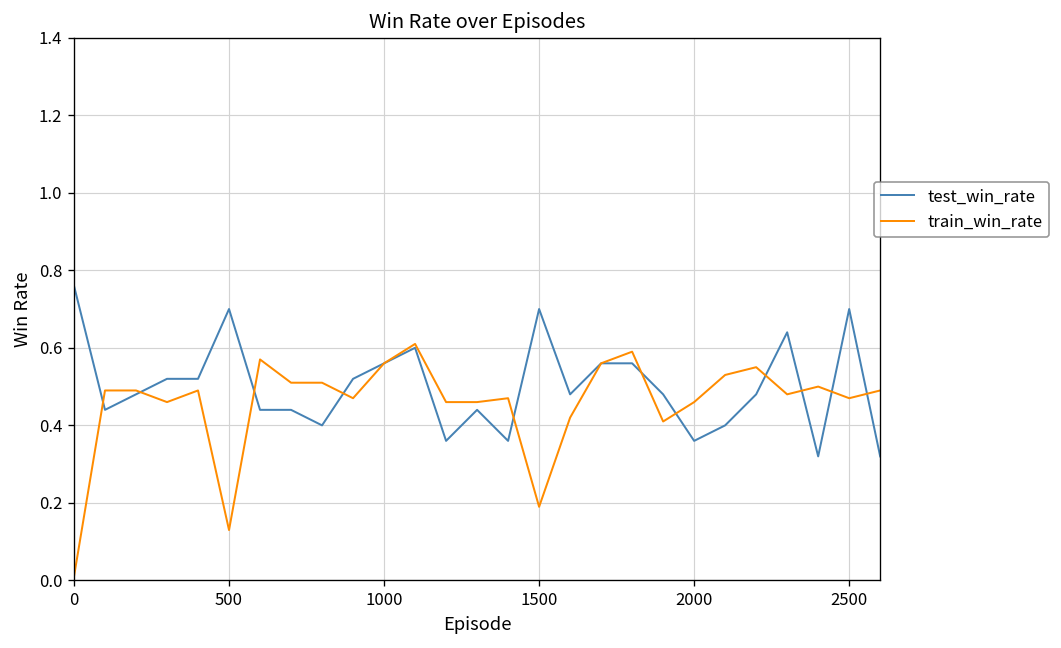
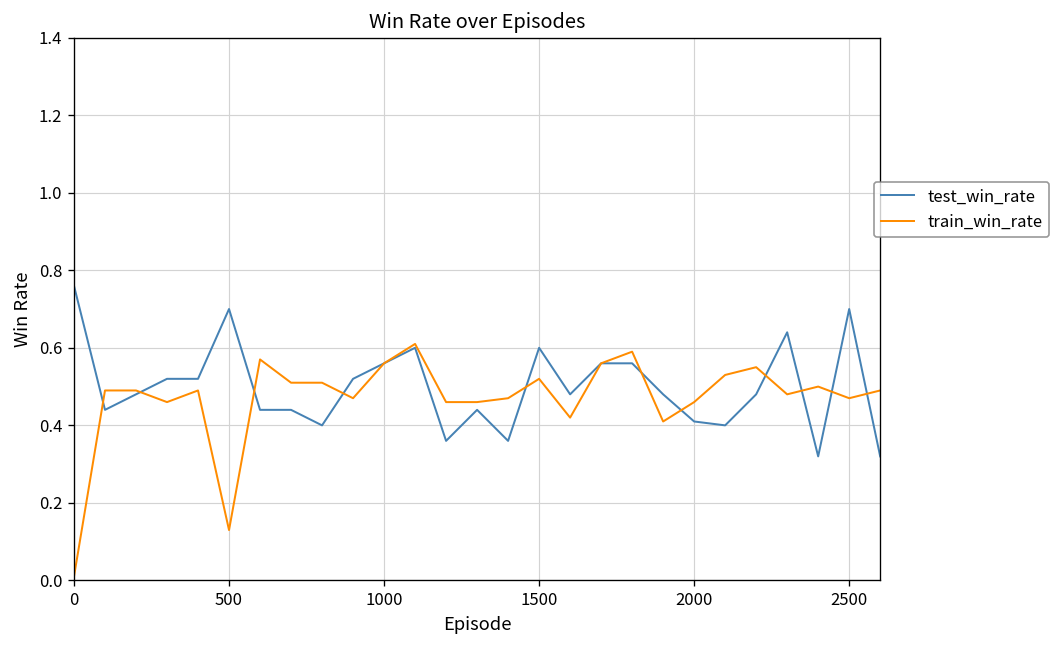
  {
    "test_win_rate": {
      "0": 0.76,
      "500": 0.70,
-     "1500": 0.7,
-     "2000": 0.36,
+     "1500": 0.6,
+     "2000": 0.41,
      "2500": 0.70
    },
    "train_win_rate": {
      "0": 0.01,
      "500": 0.13,
-     "1500": 0.19,
+     "1500": 0.52,
      "2000": 0.46,
      "2500": 0.47
    }
  }
